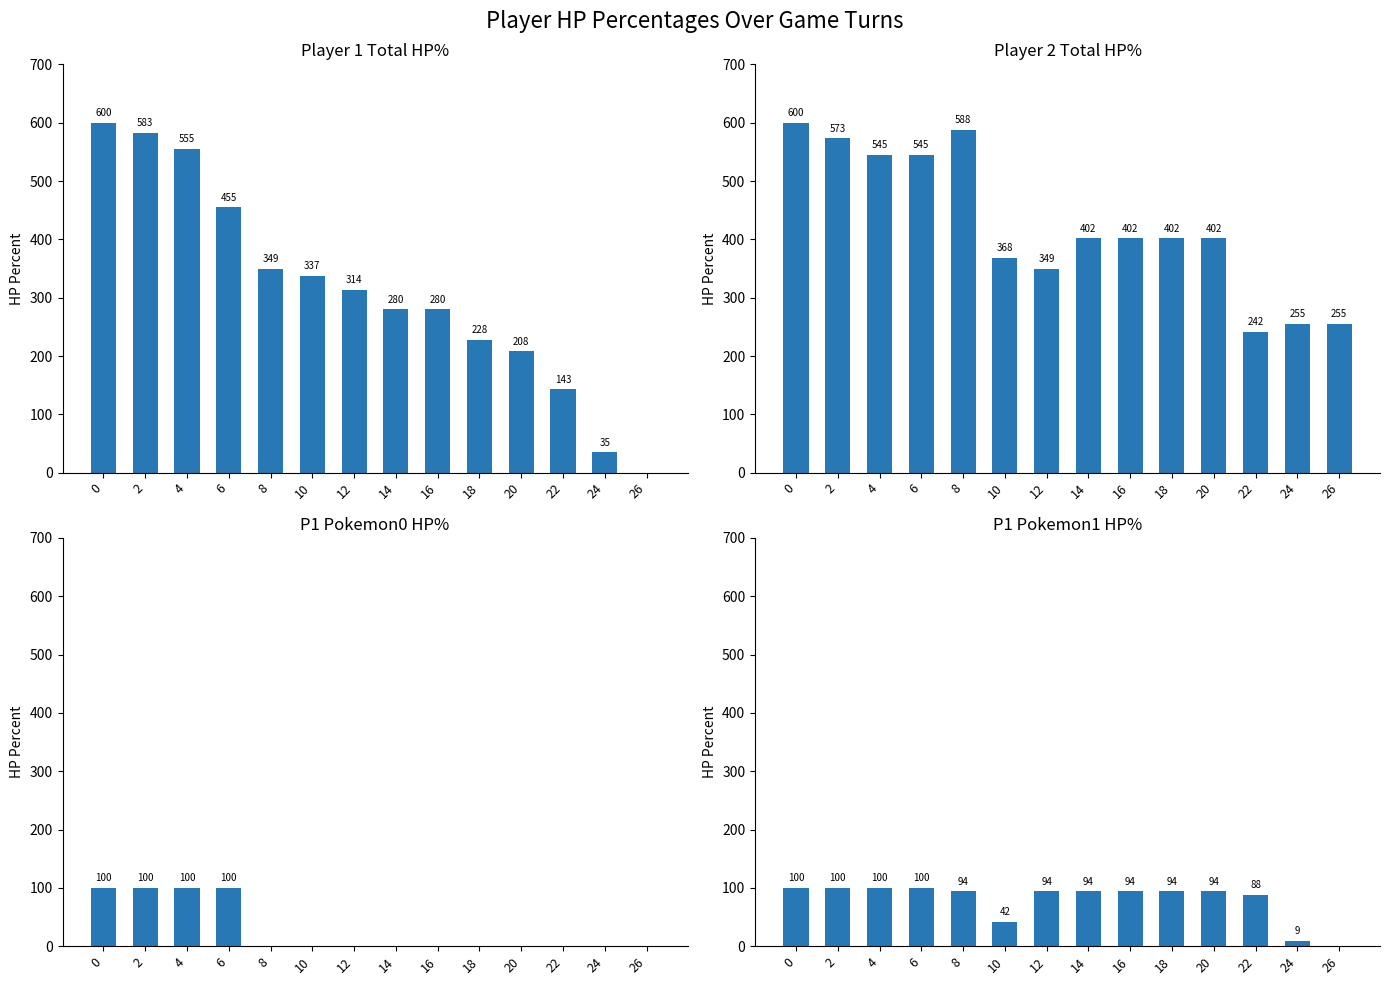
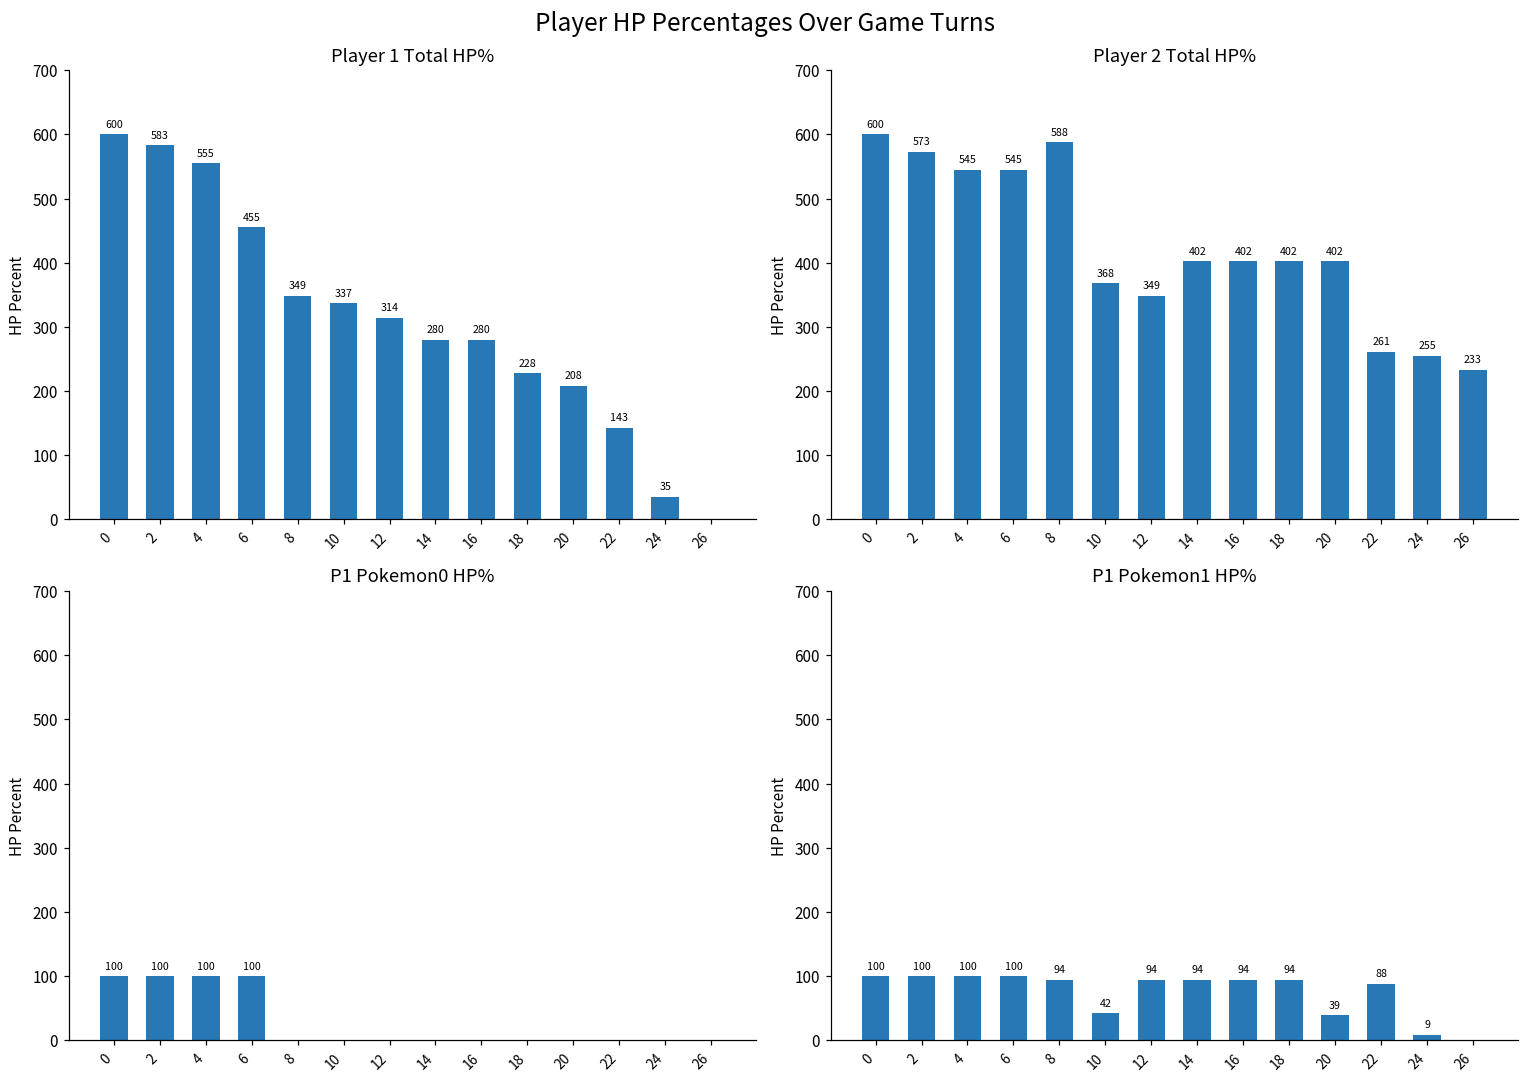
  {
    "Player 1 Total HP%": {
      "0": 600,
      "2": 583,
      "4": 555,
      "6": 455,
      "8": 349,
      "10": 337,
      "12": 314,
      "14": 280,
      "16": 280,
      "18": 228,
      "20": 208,
      "22": 143,
      "24": 35
    },
    "Player 2 Total HP%": {
      "0": 600,
      "2": 573,
      "4": 545,
      "6": 545,
      "8": 588,
      "10": 368,
      "12": 349,
      "14": 402,
      "16": 402,
      "18": 402,
      "20": 402,
-     "22": 242,
+     "22": 261,
      "24": 255,
-     "26": 255
+     "26": 233
    },
    "P1 Pokemon0 HP%": {
      "0": 100,
      "2": 100,
      "4": 100,
      "6": 100
    },
    "P1 Pokemon1 HP%": {
      "0": 100,
      "2": 100,
      "4": 100,
      "6": 100,
      "8": 94,
      "10": 42,
      "12": 94,
      "14": 94,
      "16": 94,
      "18": 94,
-     "20": 94,
+     "20": 39,
      "22": 88,
      "24": 9
    }
  }
